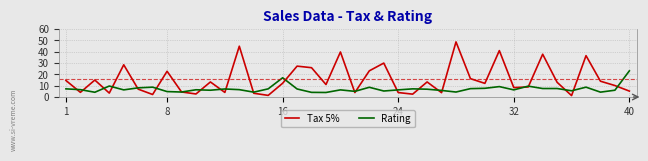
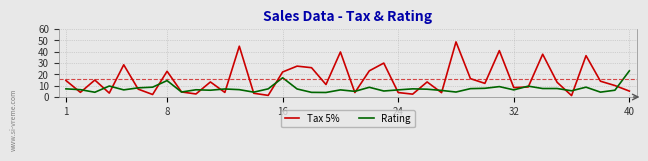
  {
    "Tax 5%": {
      "1": 15,
      "8": 23,
-     "16": 12,
+     "16": 22,
      "24": 4,
      "40": 5
    },
    "Rating": {
      "1": 7,
-     "8": 5,
+     "8": 15,
      "16": 17,
      "24": 6,
      "40": 23
    }
  }
